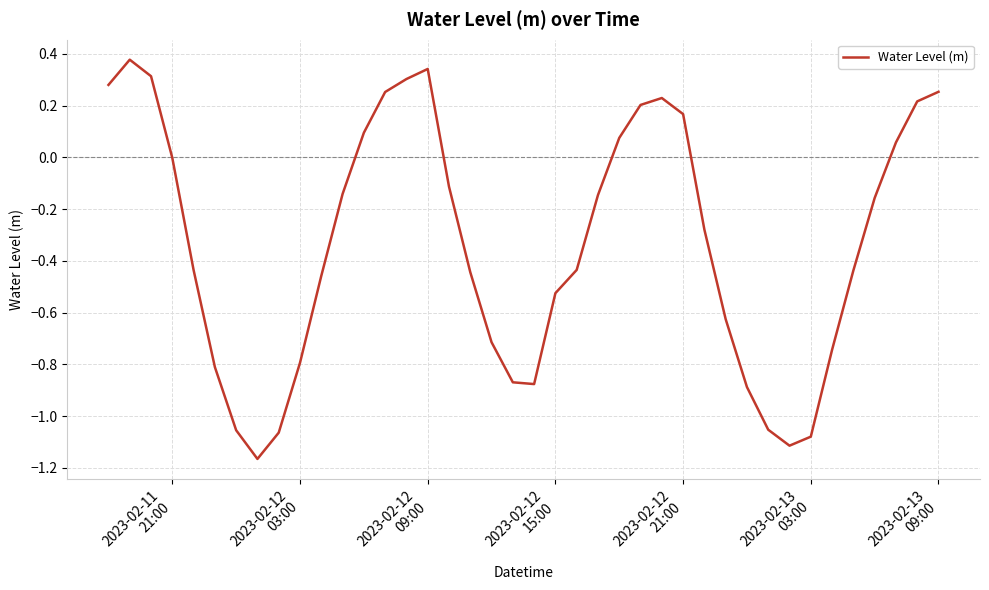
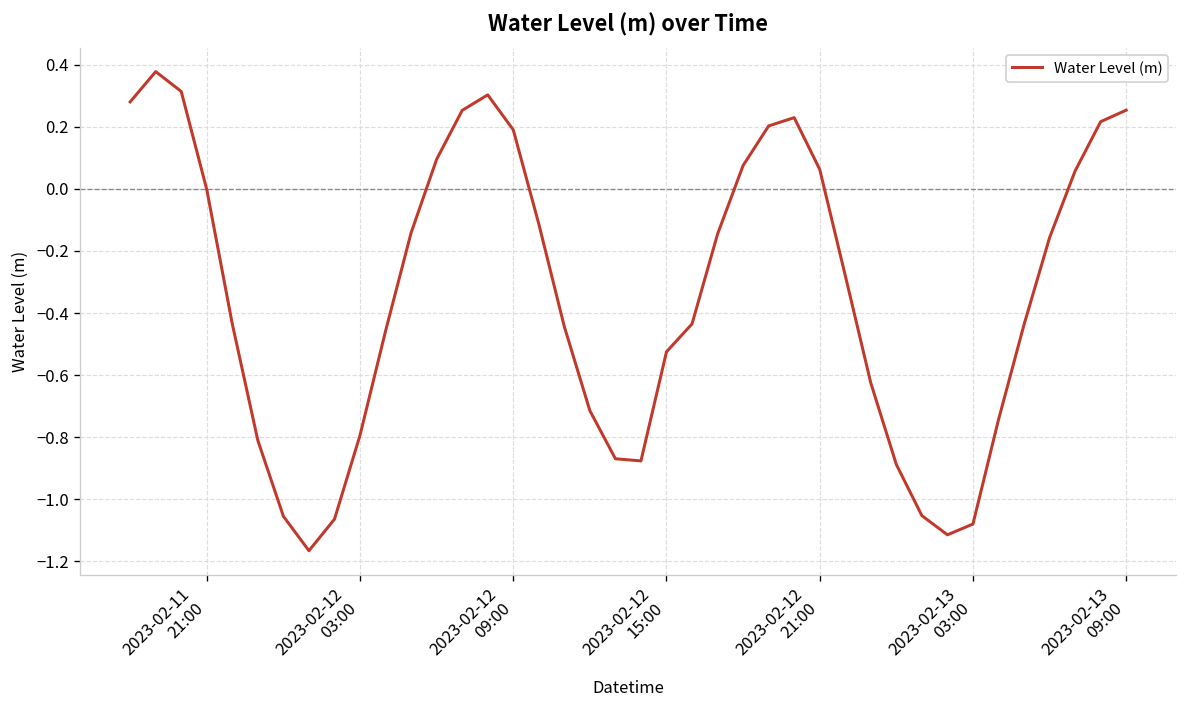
  {
    "2023-02-11 21:00": 0.00,
    "2023-02-12 03:00": -0.79,
-   "2023-02-12 09:00": 0.34,
+   "2023-02-12 09:00": 0.19,
    "2023-02-12 15:00": -0.52,
-   "2023-02-12 21:00": 0.17,
+   "2023-02-12 21:00": 0.06,
    "2023-02-13 03:00": -1.08,
    "2023-02-13 09:00": 0.25
  }
